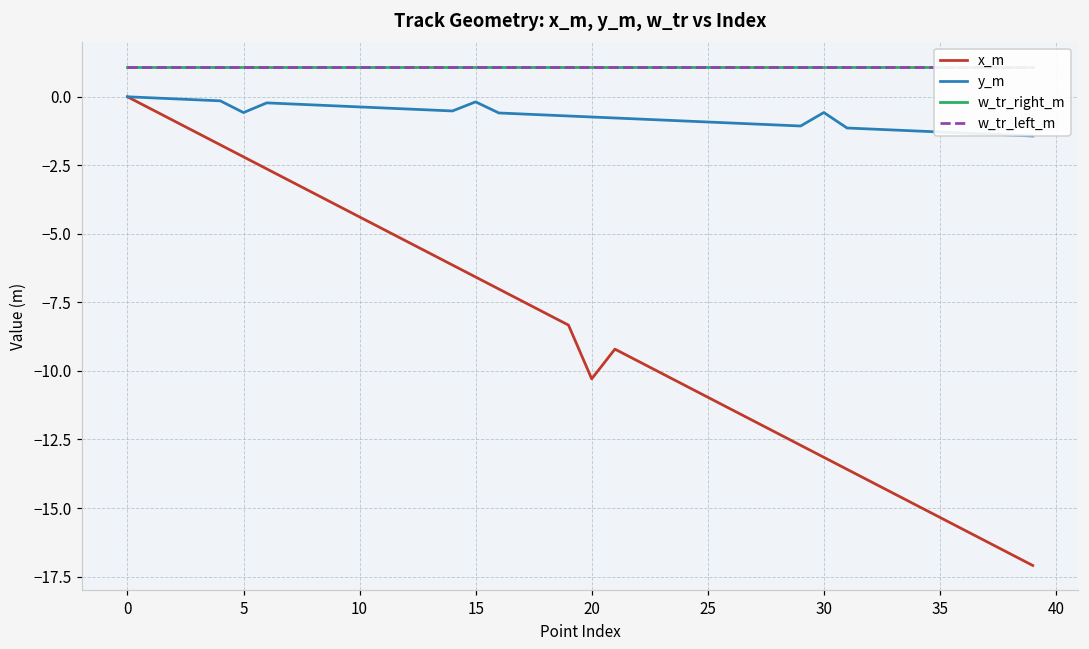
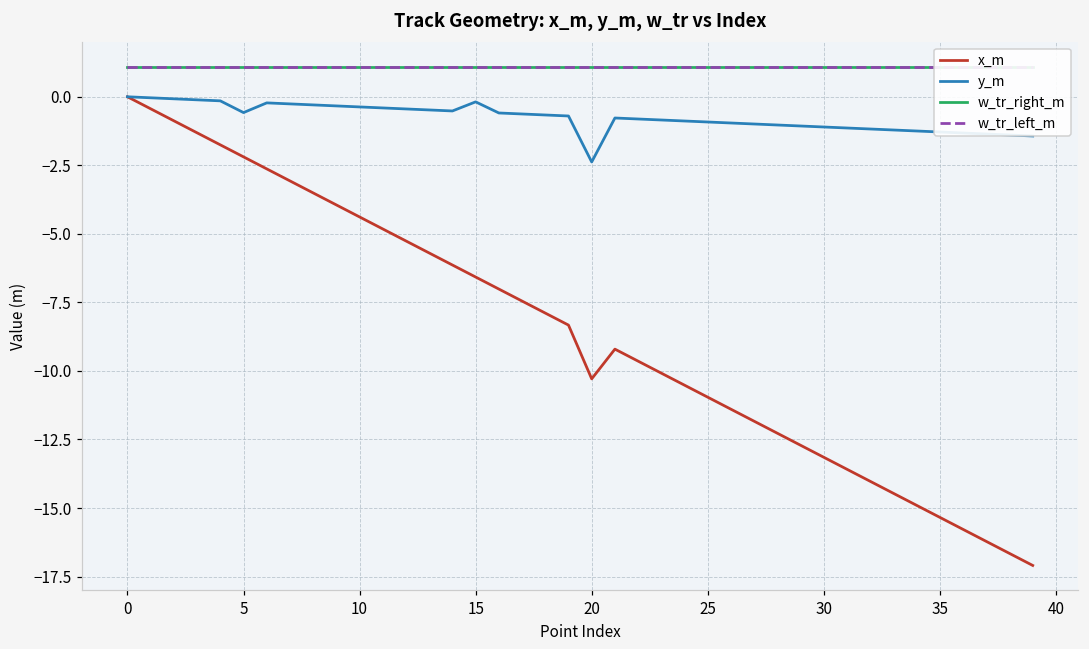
  {
    "x_m": {
      "5": -2.2,
      "10": -4.4,
      "15": -6.6,
      "20": -10.3,
      "25": -11.0,
      "30": -13.1,
      "35": -15.3
    },
    "y_m": {
      "5": -0.6,
      "10": -0.4,
      "15": -0.2,
-     "20": -0.7,
+     "20": -2.4,
      "25": -0.9,
-     "30": -0.6
+     "30": -1.1
    },
    "w_tr_left_m": {
      "0": 1.1,
      "5": 1.1,
      "10": 1.1,
      "15": 1.1,
      "20": 1.1,
      "25": 1.1,
      "30": 1.1
    }
  }
